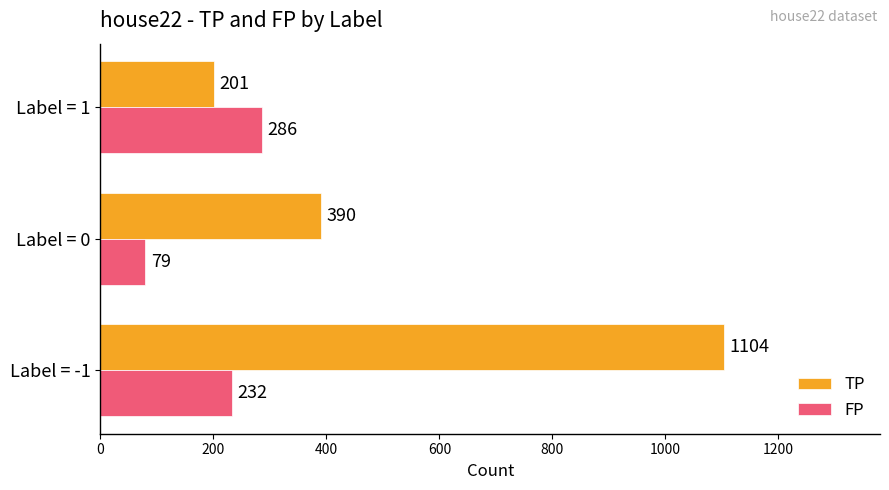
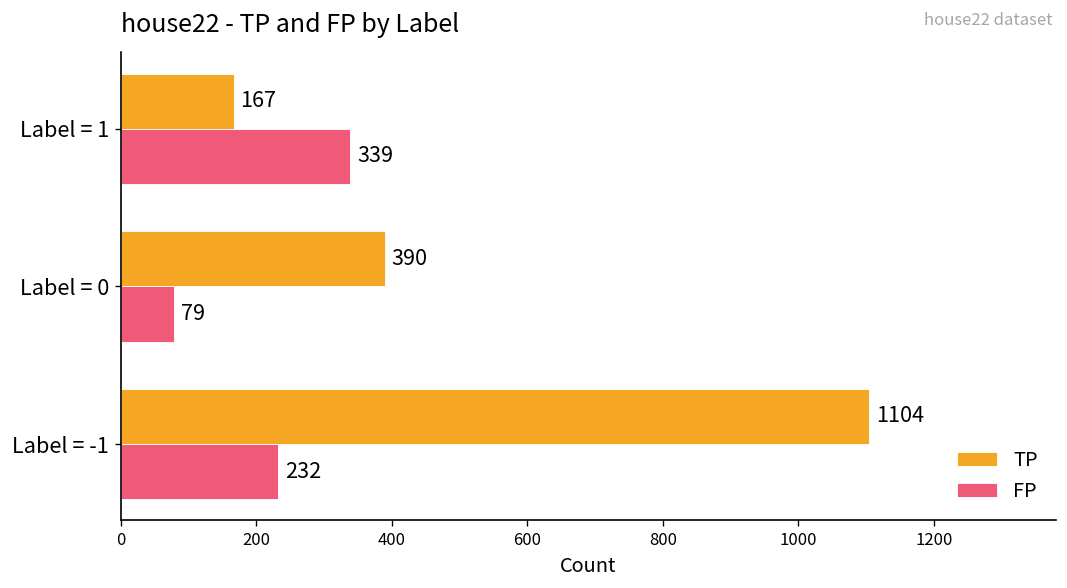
  {
    "TP": {
-     "Label = 1": 201,
+     "Label = 1": 167,
      "Label = 0": 390,
      "Label = -1": 1104
    },
    "FP": {
-     "Label = 1": 286,
+     "Label = 1": 339,
      "Label = 0": 79,
      "Label = -1": 232
    }
  }
